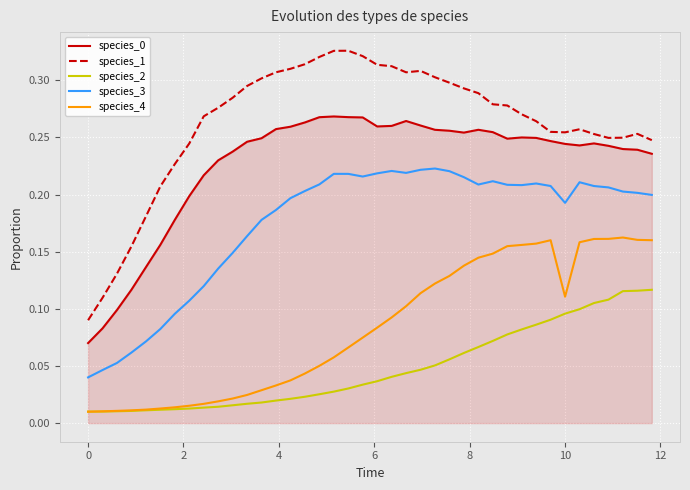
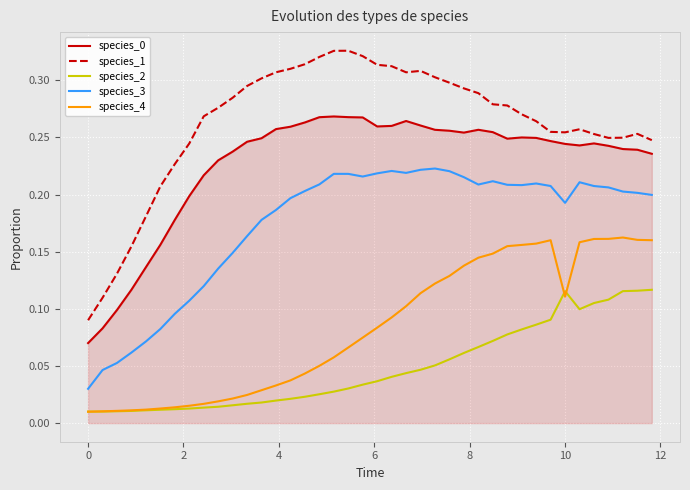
  {
    "species_2": {
-     "10": 0.096
+     "10": 0.115
    },
    "species_3": {
-     "0": 0.04,
+     "0": 0.03,
      "10": 0.193
    },
    "species_4": {
      "10": 0.111
    }
  }
